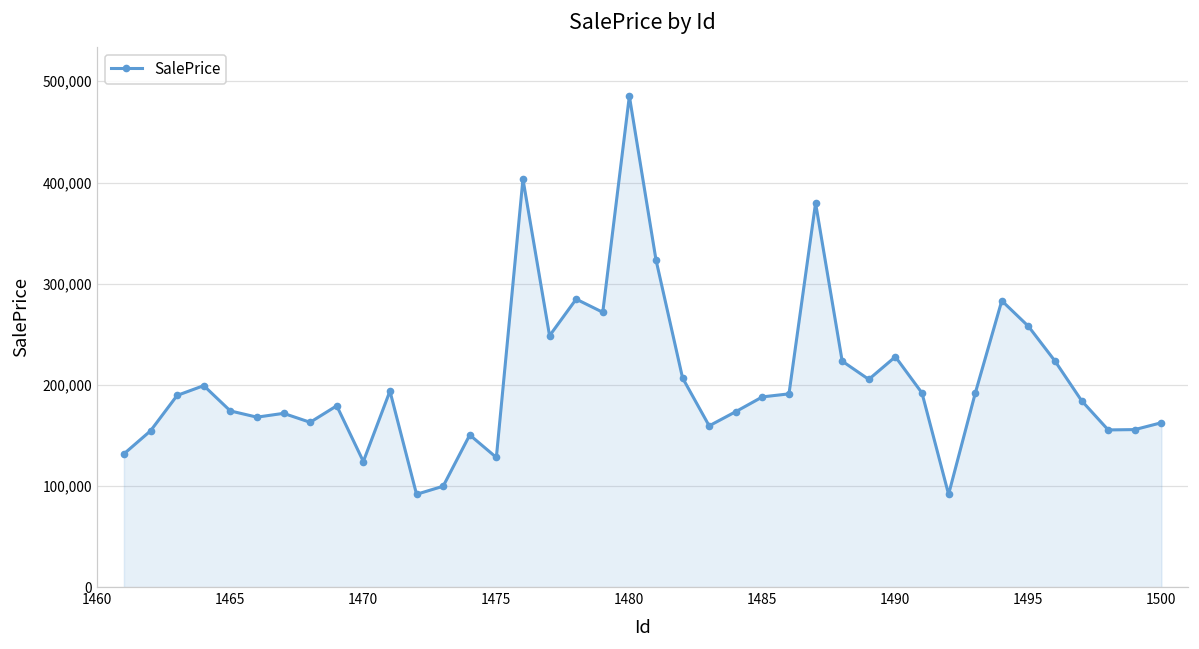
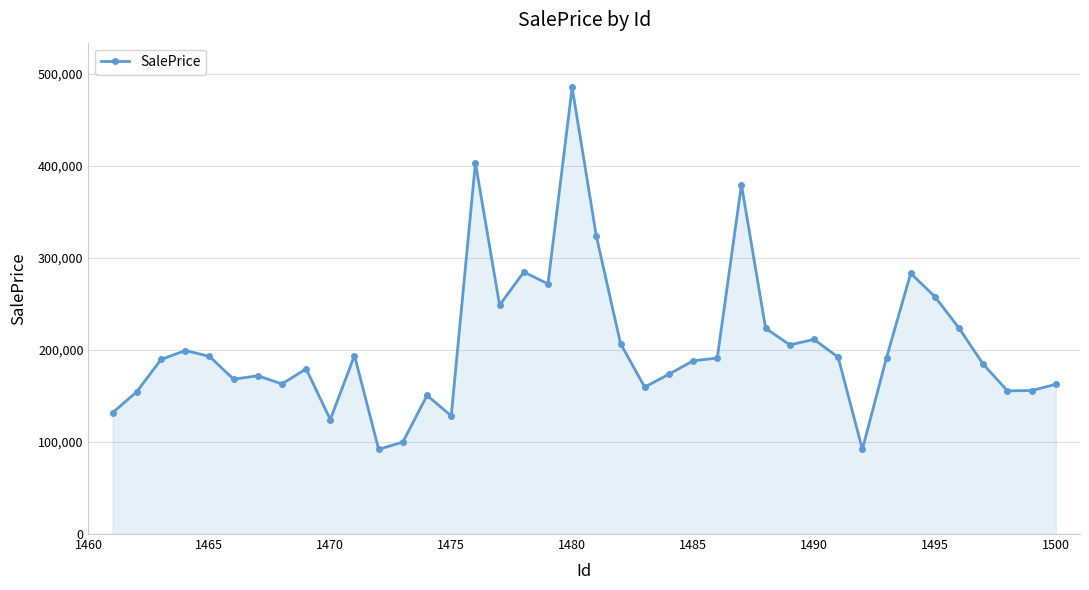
  {
-   "1465": "170,000",
+   "1465": "190,000",
    "1470": "120,000",
    "1475": "130,000",
    "1480": "490,000",
    "1485": "190,000",
-   "1490": "230,000",
+   "1490": "210,000",
    "1495": "260,000",
    "1500": "160,000"
  }
